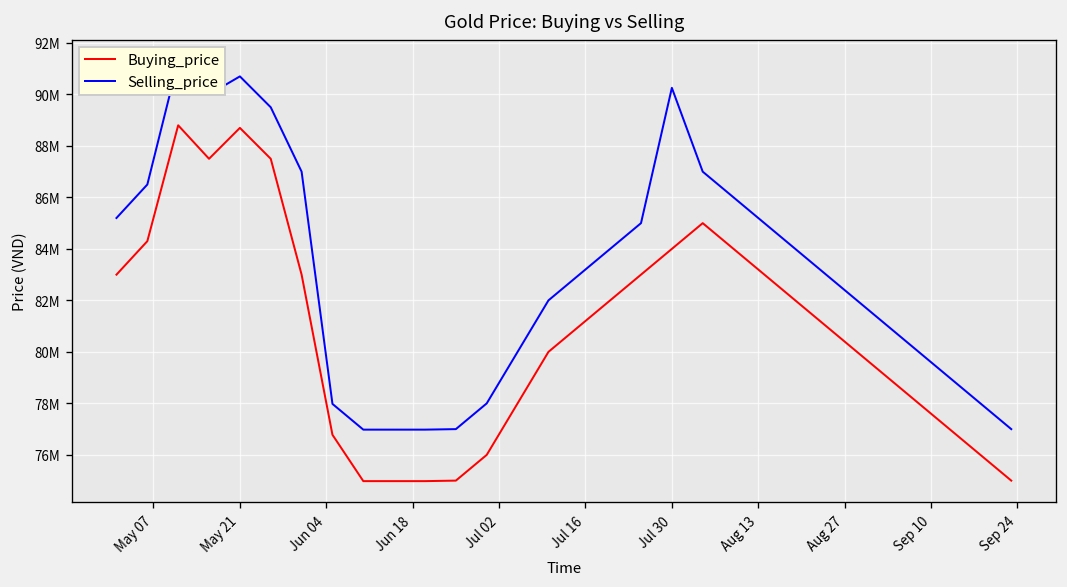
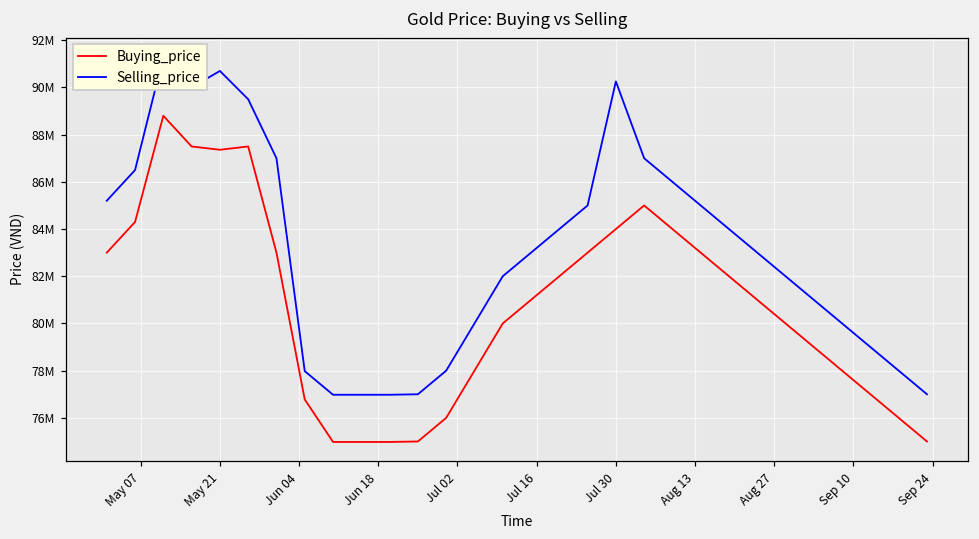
  {
    "Buying_price": {
-     "May 21": 88700000,
+     "May 21": 87400000,
      "Jul 30": 84000000
    },
    "Selling_price": {
      "May 21": 90700000,
      "Jul 30": 90300000
    }
  }
